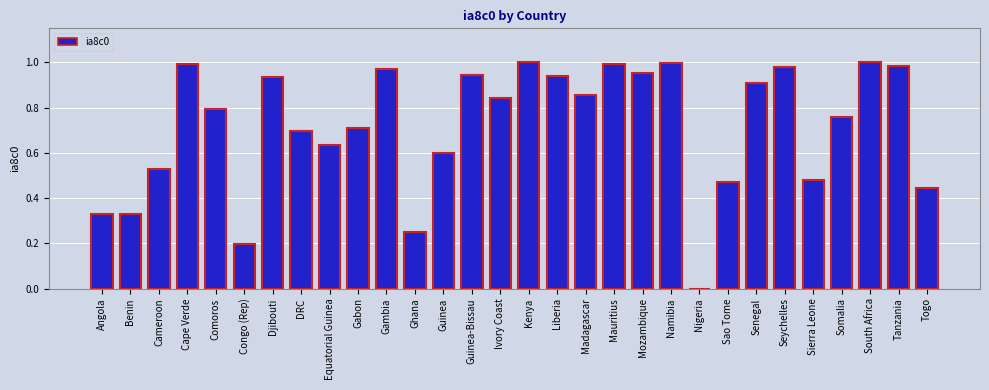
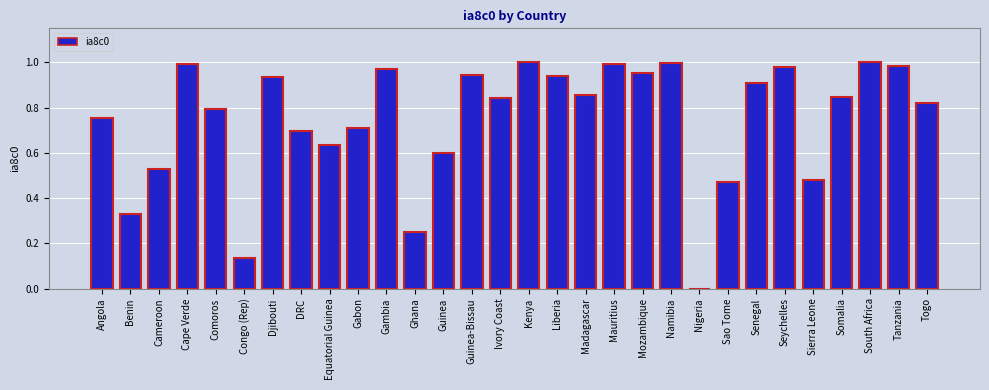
  {
-   "Angola": 0.33,
+   "Angola": 0.75,
    "Benin": 0.33,
    "Cameroon": 0.53,
    "Cape Verde": 0.99,
    "Comoros": 0.80,
-   "Congo (Rep)": 0.20,
+   "Congo (Rep)": 0.13,
    "Djibouti": 0.93,
    "DRC": 0.69,
    "Equatorial Guinea": 0.63,
    "Gabon": 0.71,
    "Gambia": 0.97,
    "Ghana": 0.25,
    "Guinea": 0.60,
    "Guinea-Bissau": 0.94,
    "Ivory Coast": 0.84,
    "Kenya": 1.00,
    "Liberia": 0.94,
    "Madagascar": 0.85,
    "Mauritius": 0.99,
    "Mozambique": 0.95,
    "Namibia": 1.00,
    "Nigeria": 0.00,
    "Sao Tome": 0.47,
    "Senegal": 0.91,
    "Seychelles": 0.98,
    "Sierra Leone": 0.48,
-   "Somalia": 0.76,
+   "Somalia": 0.85,
    "South Africa": 1.00,
    "Tanzania": 0.98,
-   "Togo": 0.45
+   "Togo": 0.82
  }
